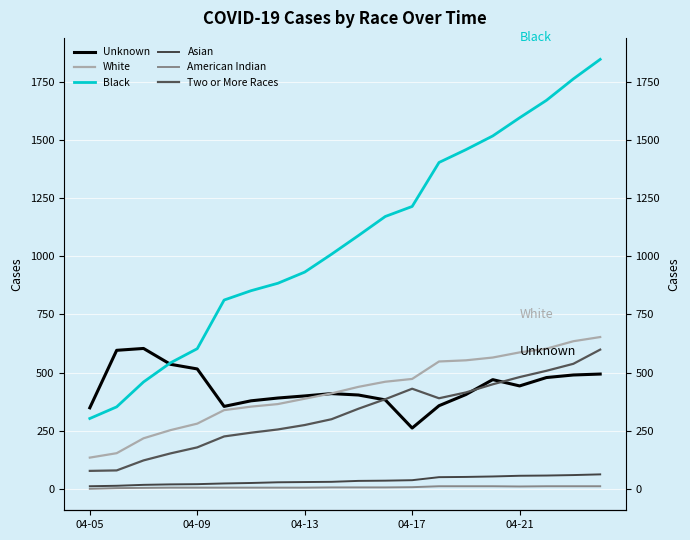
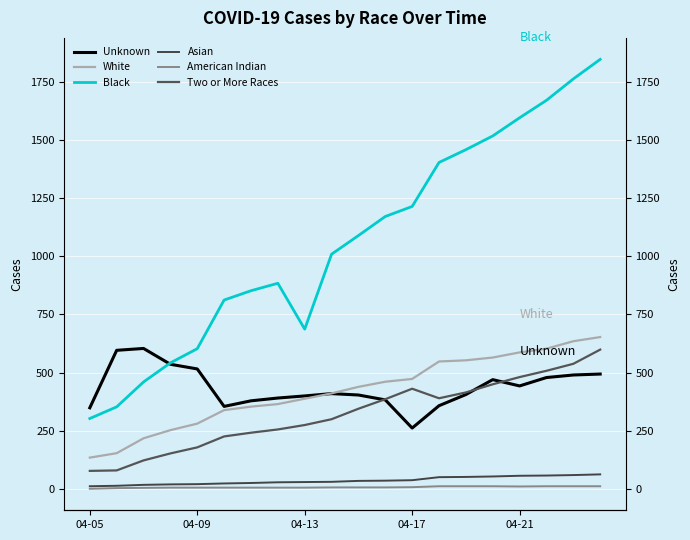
  {
    "Unknown": {
      "04-05": 350,
      "04-09": 520,
      "04-13": 400,
      "04-17": 260,
      "04-21": 440
    },
    "Black": {
      "04-05": 300,
      "04-09": 600,
-     "04-13": 930,
+     "04-13": 690,
      "04-17": 1210,
      "04-21": 1600
    }
  }
